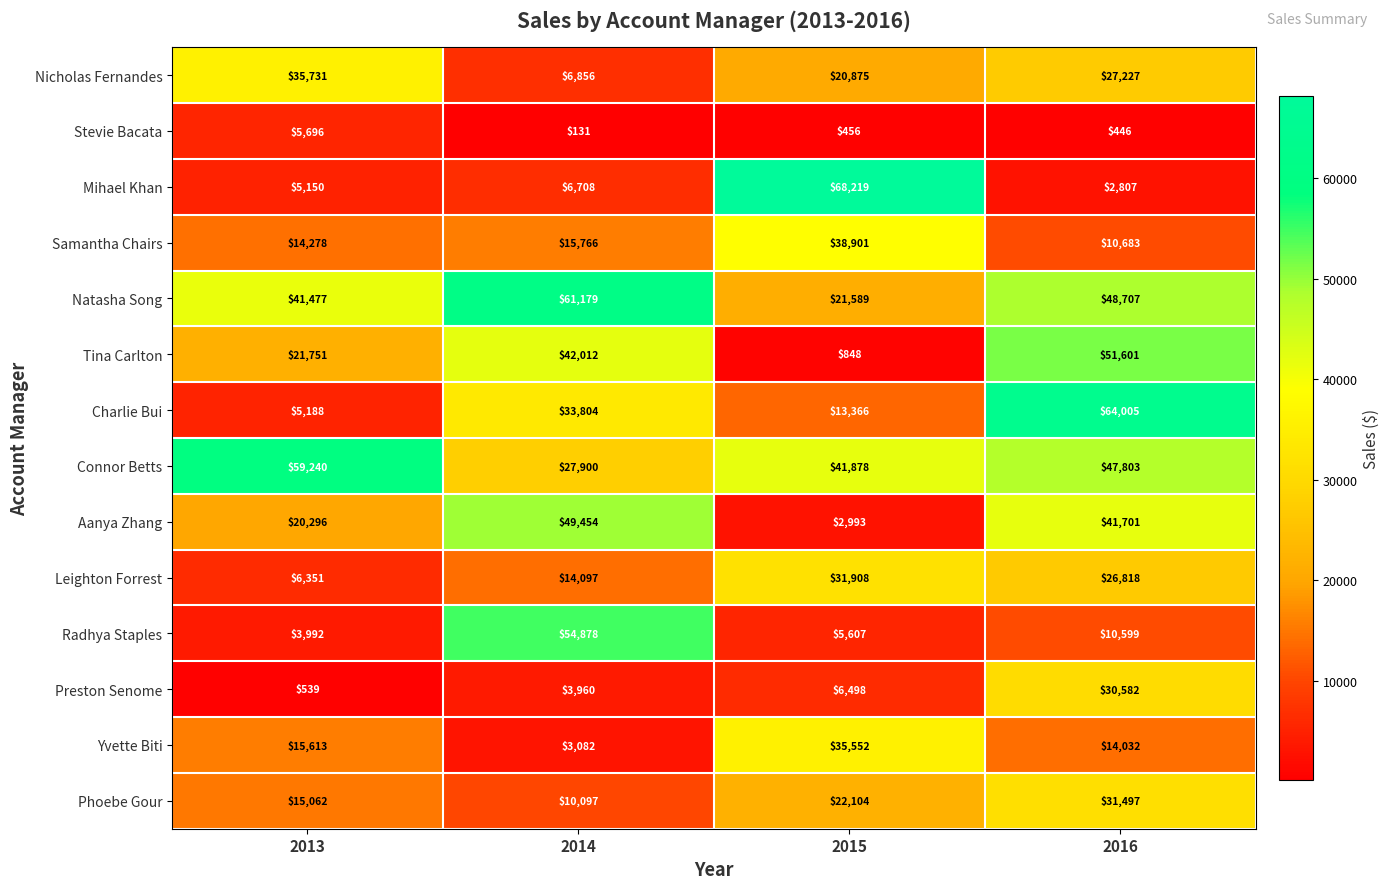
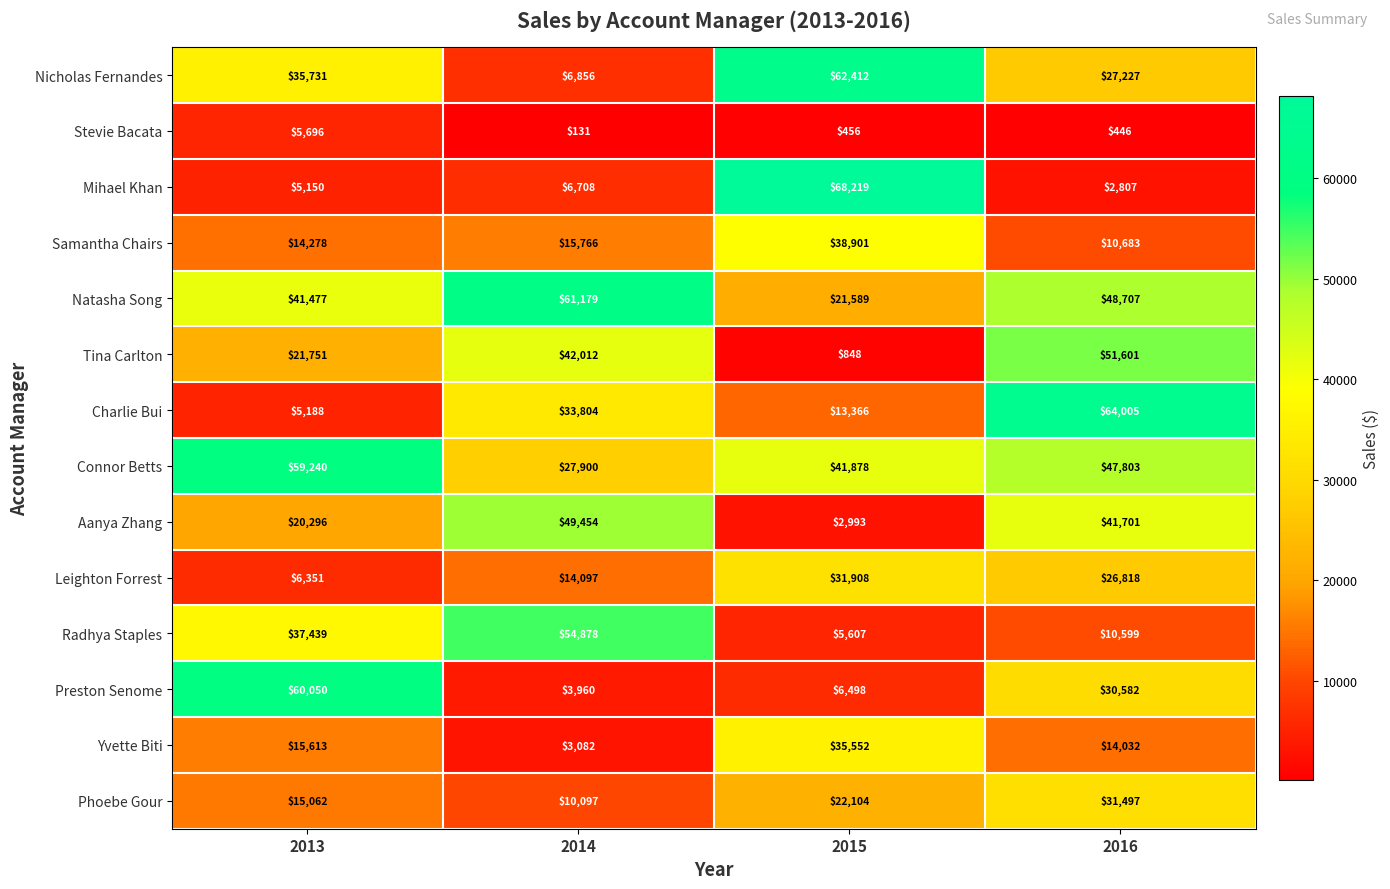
  {
    "Nicholas Fernandes": {
      "2013": "$35,731",
      "2014": "$6,856",
-     "2015": "$20,875",
+     "2015": "$62,412",
      "2016": "$27,227"
    },
    "Stevie Bacata": {
      "2013": "$5,696",
      "2014": "$131",
      "2015": "$456",
      "2016": "$446"
    },
    "Mihael Khan": {
      "2013": "$5,150",
      "2014": "$6,708",
      "2015": "$68,219",
      "2016": "$2,807"
    },
    "Samantha Chairs": {
      "2013": "$14,278",
      "2014": "$15,766",
      "2015": "$38,901",
      "2016": "$10,683"
    },
    "Natasha Song": {
      "2013": "$41,477",
      "2014": "$61,179",
      "2015": "$21,589",
      "2016": "$48,707"
    },
    "Tina Carlton": {
      "2013": "$21,751",
      "2014": "$42,012",
      "2015": "$848",
      "2016": "$51,601"
    },
    "Charlie Bui": {
      "2013": "$5,188",
      "2014": "$33,804",
      "2015": "$13,366",
      "2016": "$64,005"
    },
    "Connor Betts": {
      "2013": "$59,240",
      "2014": "$27,900",
      "2015": "$41,878",
      "2016": "$47,803"
    },
    "Aanya Zhang": {
      "2013": "$20,296",
      "2014": "$49,454",
      "2015": "$2,993",
      "2016": "$41,701"
    },
    "Leighton Forrest": {
      "2013": "$6,351",
      "2014": "$14,097",
      "2015": "$31,908",
      "2016": "$26,818"
    },
    "Radhya Staples": {
-     "2013": "$3,992",
+     "2013": "$37,439",
      "2014": "$54,878",
      "2015": "$5,607",
      "2016": "$10,599"
    },
    "Preston Senome": {
-     "2013": "$539",
+     "2013": "$60,050",
      "2014": "$3,960",
      "2015": "$6,498",
      "2016": "$30,582"
    },
    "Yvette Biti": {
      "2013": "$15,613",
      "2014": "$3,082",
      "2015": "$35,552",
      "2016": "$14,032"
    },
    "Phoebe Gour": {
      "2013": "$15,062",
      "2014": "$10,097",
      "2015": "$22,104",
      "2016": "$31,497"
    }
  }
